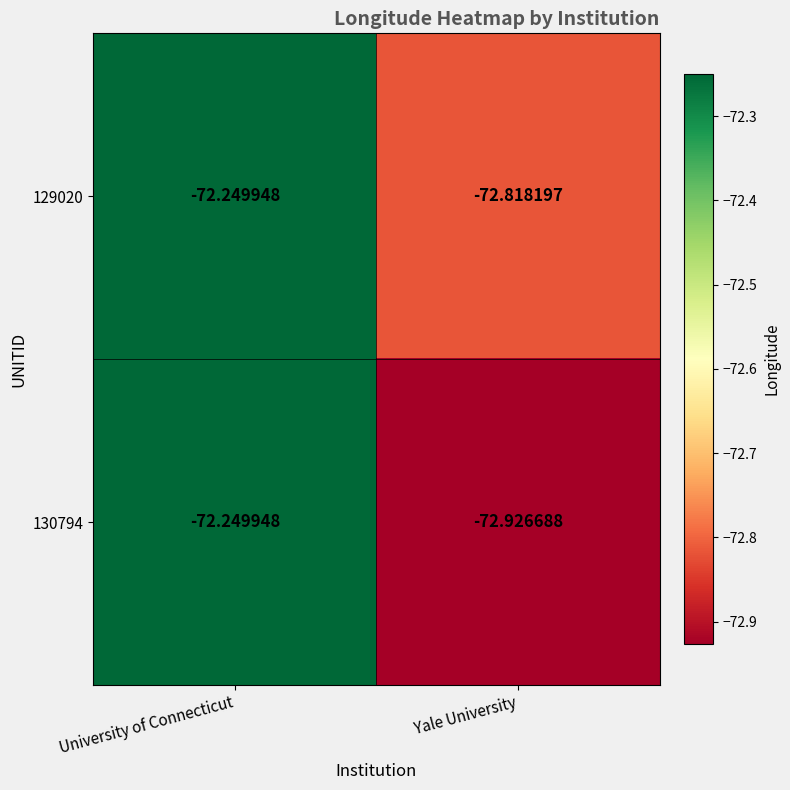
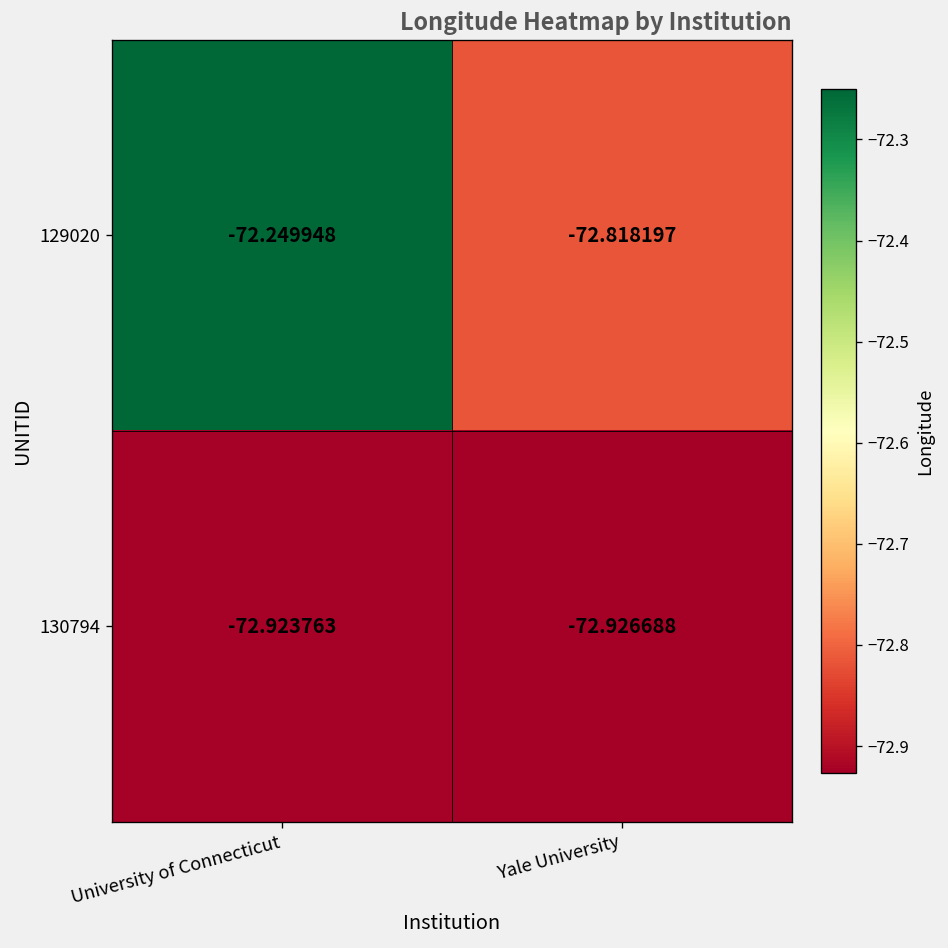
  {
    "129020": {
      "University of Connecticut": -72.249948,
      "Yale University": -72.818197
    },
    "130794": {
-     "University of Connecticut": -72.249948,
+     "University of Connecticut": -72.923763,
      "Yale University": -72.926688
    }
  }
